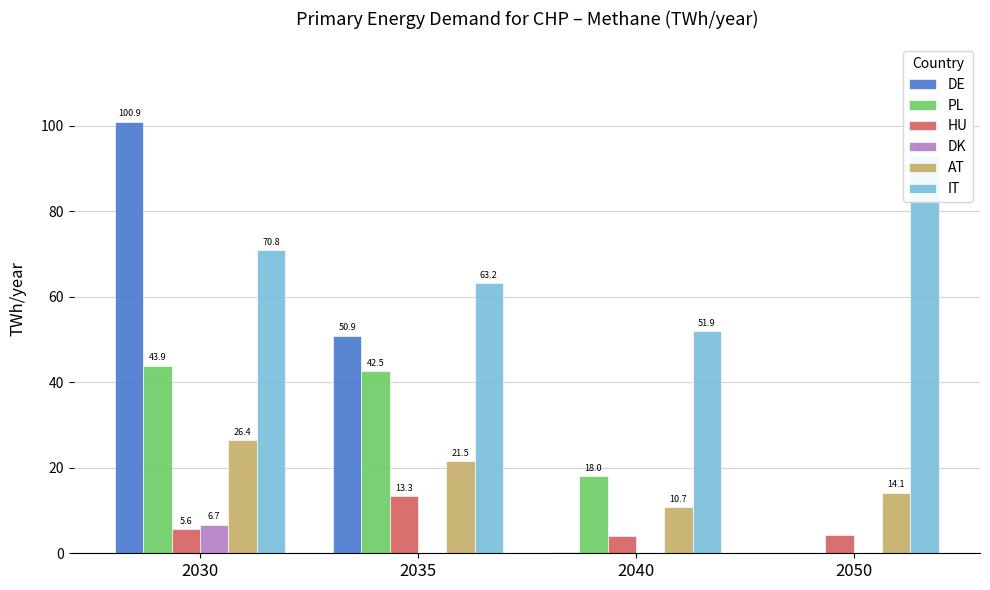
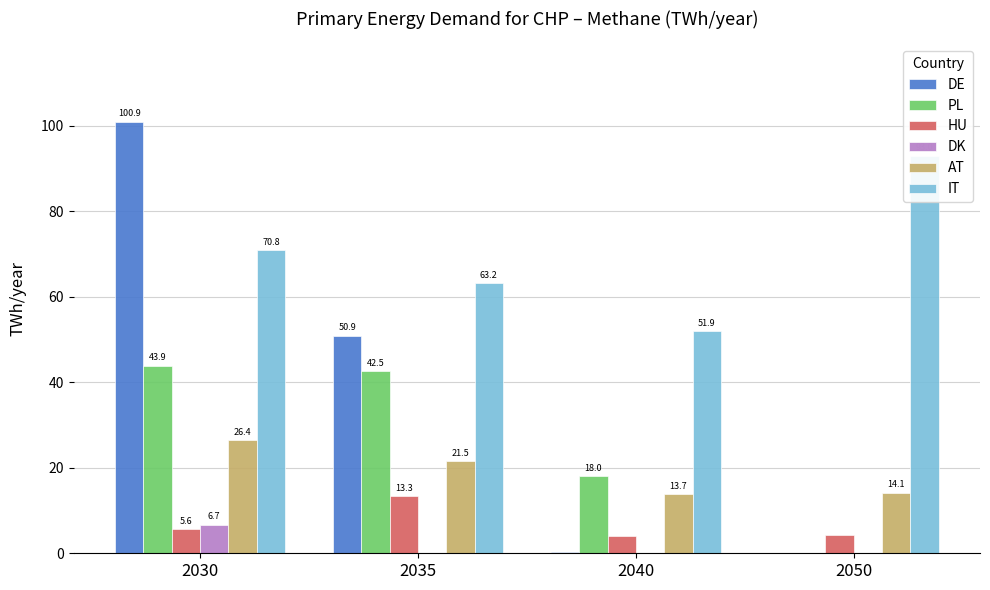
  {
    "DE": {
      "2030": 100.9,
      "2035": 50.9
    },
    "PL": {
      "2030": 43.9,
      "2035": 42.5,
      "2040": 18.0
    },
    "HU": {
      "2030": 5.6,
      "2035": 13.3
    },
    "DK": {
      "2030": 6.7
    },
    "AT": {
      "2030": 26.4,
      "2035": 21.5,
-     "2040": 10.7,
+     "2040": 13.7,
      "2050": 14.1
    },
    "IT": {
      "2030": 70.8,
      "2035": 63.2,
      "2040": 51.9
    }
  }
